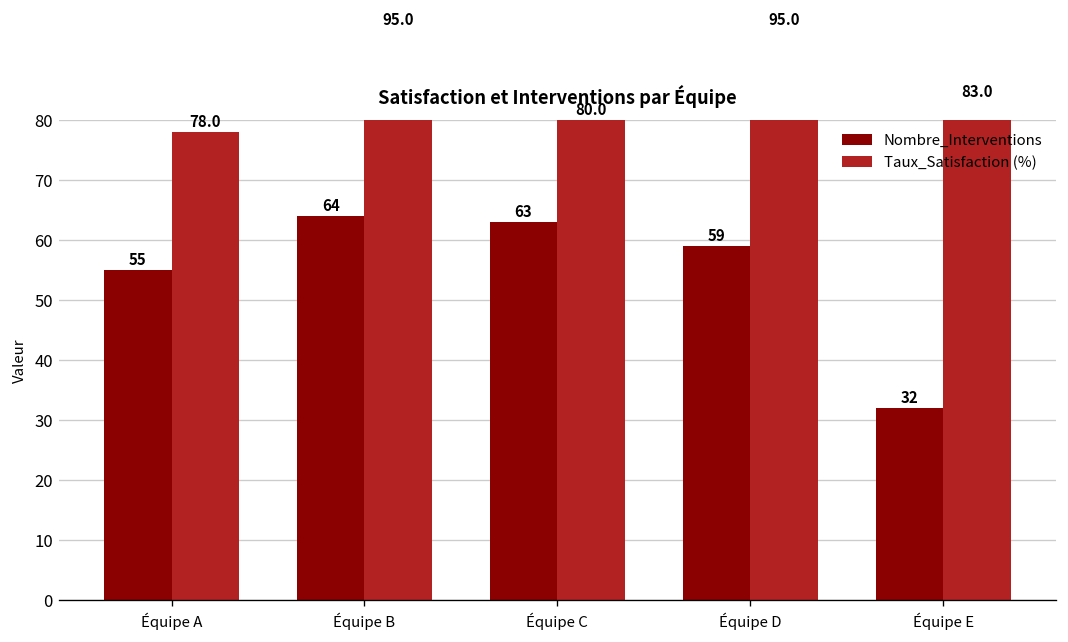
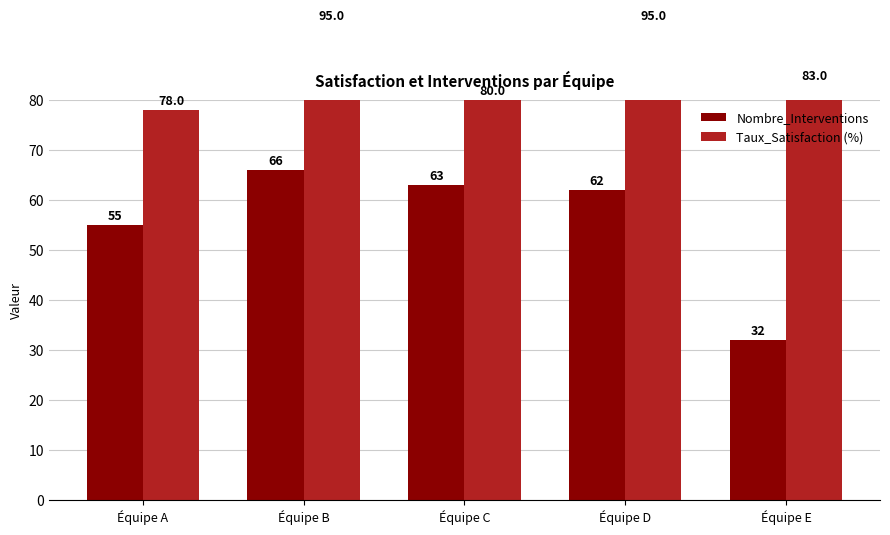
  {
    "Nombre_Interventions": {
      "Équipe A": 55,
-     "Équipe B": 64,
+     "Équipe B": 66,
      "Équipe C": 63,
-     "Équipe D": 59,
+     "Équipe D": 62,
      "Équipe E": 32
    },
    "Taux_Satisfaction (%)": {
      "Équipe A": 78.0,
      "Équipe C": 80.0
    }
  }
